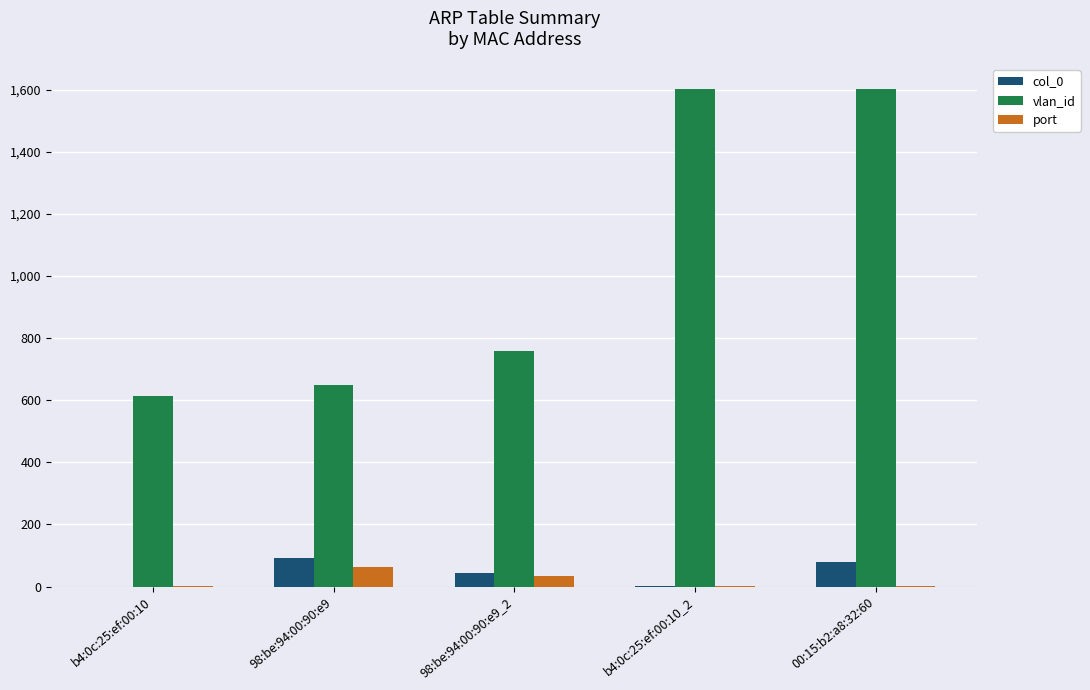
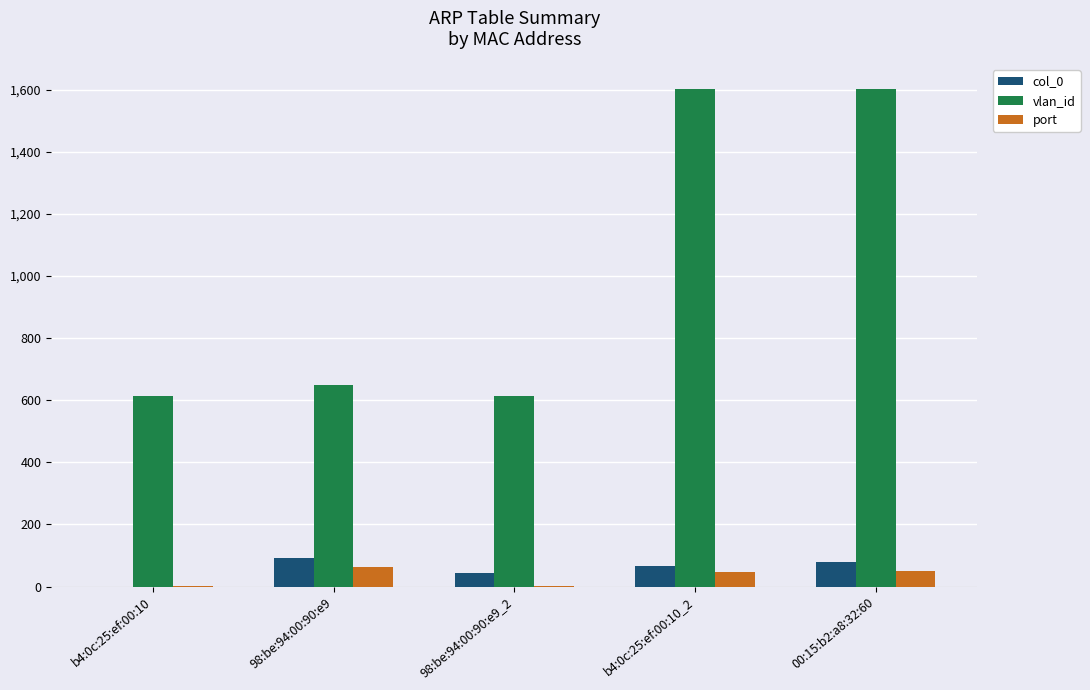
  {
    "col_0": {
      "b4:0c:25:ef:00:10": "0",
      "98:be:94:00:90:e9": "90",
      "98:be:94:00:90:e9_2": "50",
-     "b4:0c:25:ef:00:10_2": "0",
+     "b4:0c:25:ef:00:10_2": "70",
      "00:15:b2:a8:32:60": "80"
    },
    "vlan_id": {
      "b4:0c:25:ef:00:10": "610",
      "98:be:94:00:90:e9": "650",
-     "98:be:94:00:90:e9_2": "760",
+     "98:be:94:00:90:e9_2": "610",
      "b4:0c:25:ef:00:10_2": "1,600",
      "00:15:b2:a8:32:60": "1,600"
    },
    "port": {
      "98:be:94:00:90:e9": "60",
-     "98:be:94:00:90:e9_2": "30",
-     "b4:0c:25:ef:00:10_2": "0",
-     "00:15:b2:a8:32:60": "0"
+     "98:be:94:00:90:e9_2": "0",
+     "b4:0c:25:ef:00:10_2": "50",
+     "00:15:b2:a8:32:60": "50"
    }
  }
